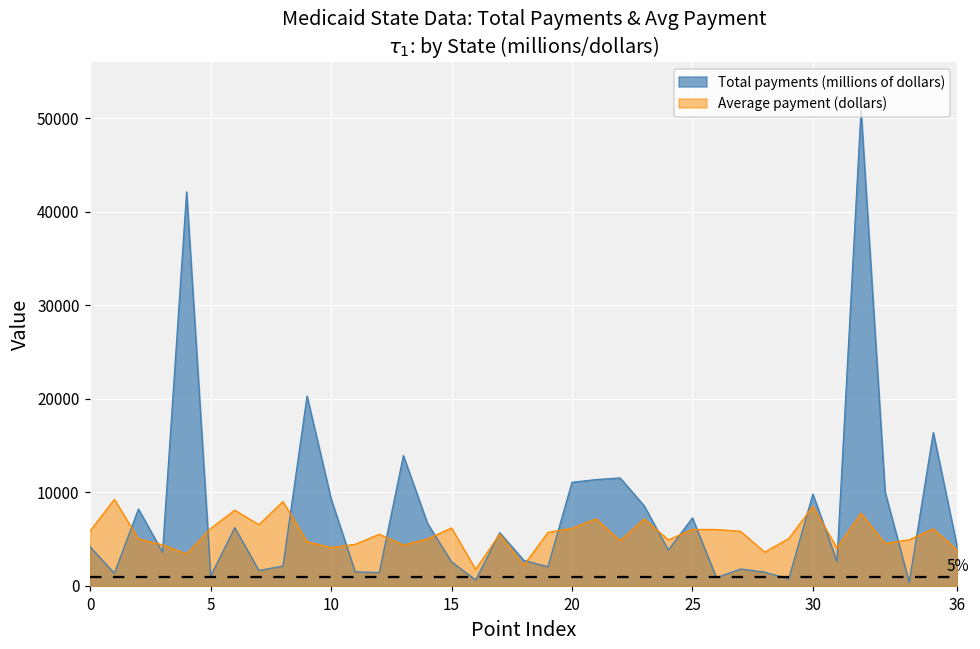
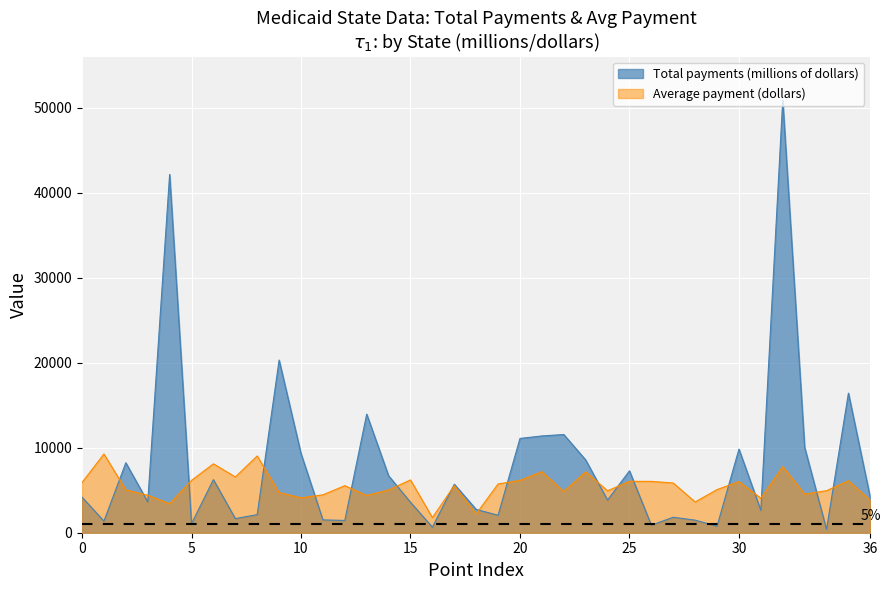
  {
    "Total payments (millions of dollars)": {
      "0": 4000,
      "5": 1000,
      "10": 9000,
-     "15": 3000,
+     "15": 4000,
      "20": 11000,
      "25": 7000,
      "30": 10000
    },
    "Average payment (dollars)": {
      "0": 6000,
      "5": 6000,
      "10": 4000,
      "15": 6000,
      "20": 6000,
      "25": 6000,
-     "30": 9000
+     "30": 6000
    }
  }
